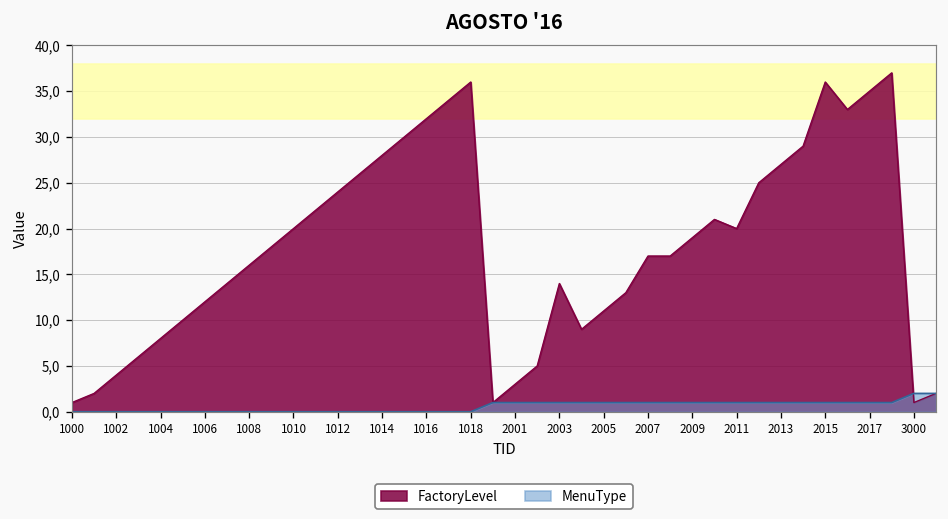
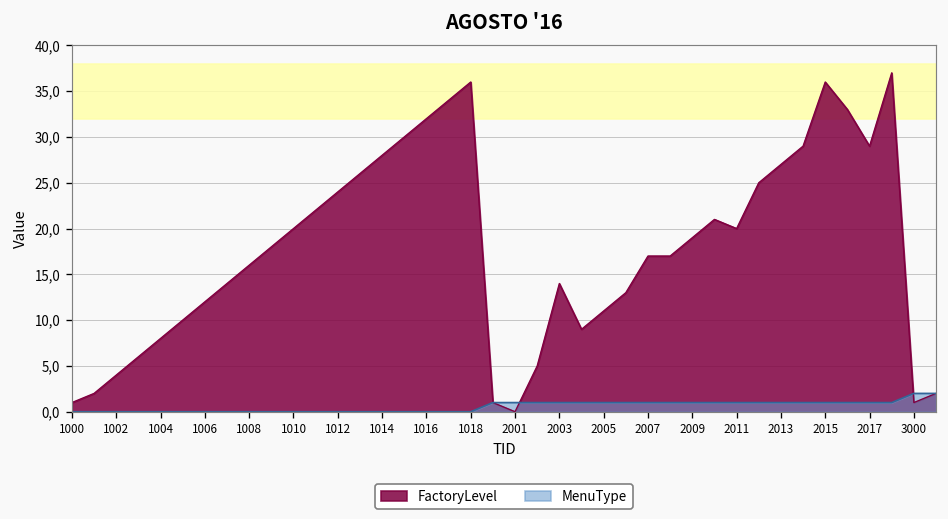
  {
    "FactoryLevel": {
      "1000": 10,
      "1002": 40,
      "1004": 80,
      "1006": 120,
      "1008": 160,
      "1010": 200,
      "1012": 240,
      "1014": 280,
      "1016": 320,
      "1018": 360,
-     "2001": 30,
+     "2001": 0,
      "2003": 140,
      "2005": 110,
      "2007": 170,
      "2009": 190,
      "2011": 200,
      "2013": 270,
      "2015": 360,
-     "2017": 350,
+     "2017": 290,
      "3000": 10
    },
    "MenuType": {
      "1000": 0,
      "1002": 0,
      "1004": 0,
      "1006": 0,
      "1008": 0,
      "1010": 0,
      "1012": 0,
      "1014": 0,
      "1016": 0,
      "1018": 0,
      "2001": 10,
      "2003": 10,
      "2005": 10,
      "2007": 10,
      "2009": 10,
      "2011": 10,
      "2013": 10,
      "2015": 10,
      "2017": 10,
      "3000": 20
    }
  }
